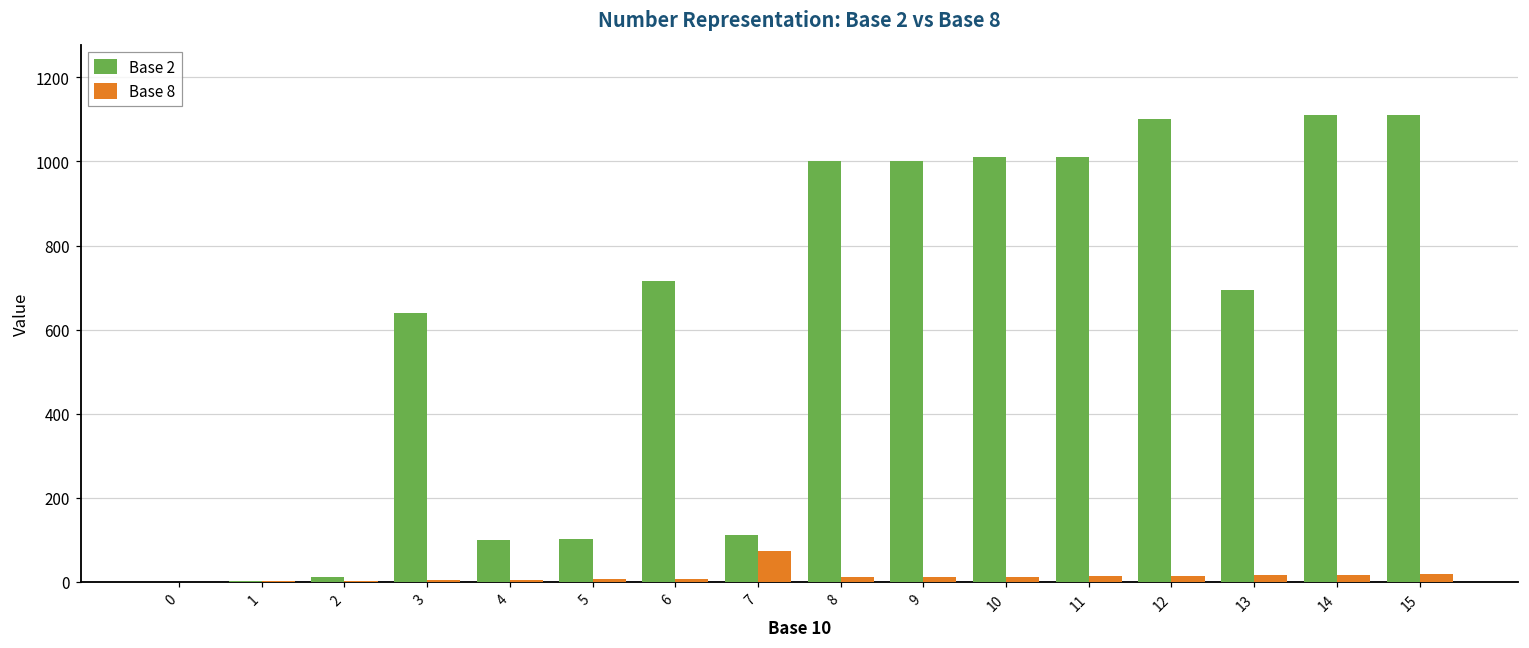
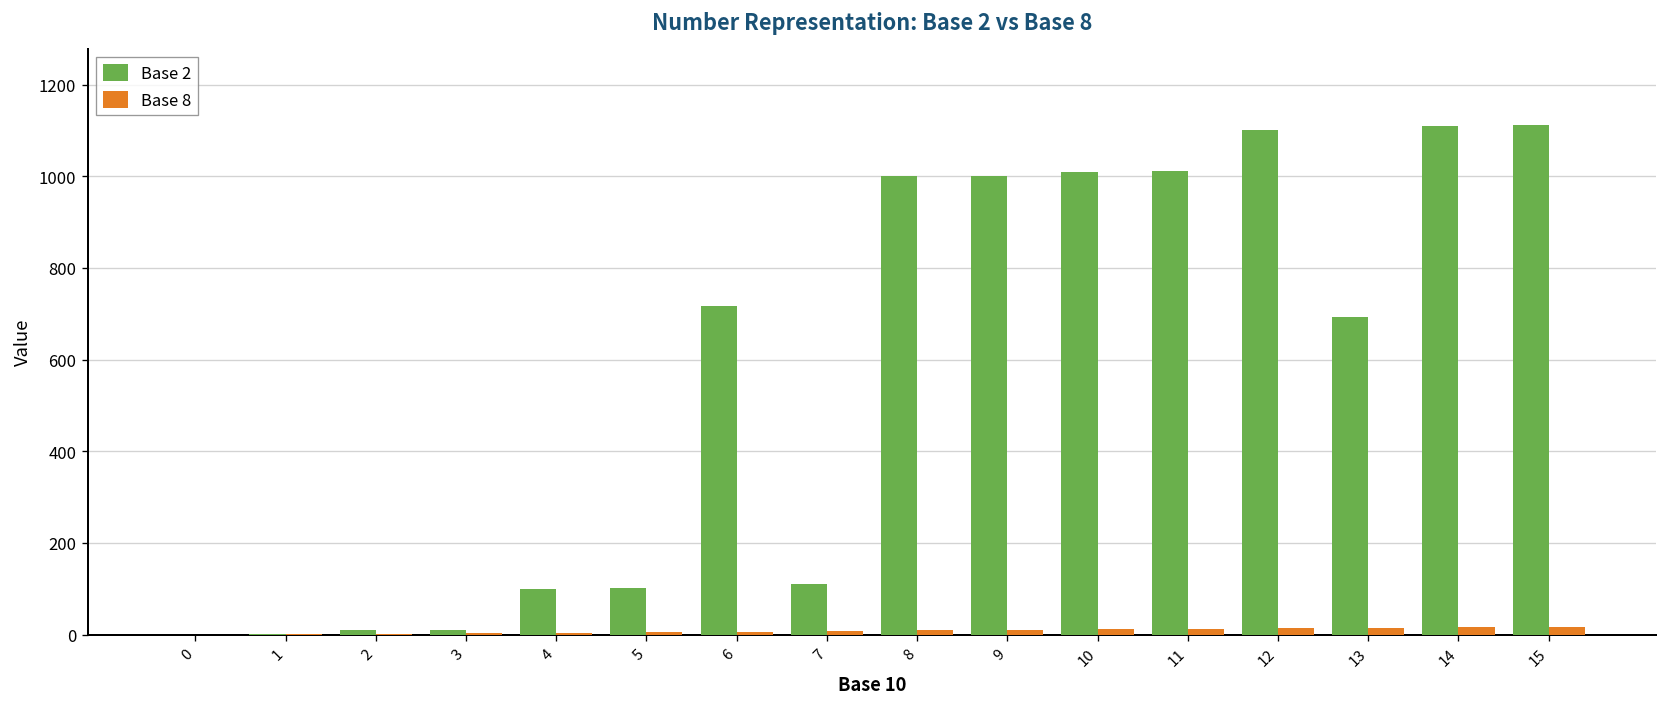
  {
    "Base 2": {
      "0": 0,
      "2": 10,
-     "3": 640,
+     "3": 10,
      "4": 100,
      "5": 100,
      "6": 720,
      "7": 110,
      "8": 1000,
      "9": 1000,
      "10": 1010,
      "11": 1010,
      "12": 1100,
      "13": 690,
      "14": 1110,
      "15": 1110
    },
    "Base 8": {
      "0": 0,
-     "7": 70,
+     "7": 10,
      "8": 10,
      "9": 10,
      "10": 10,
      "11": 10,
      "12": 10,
      "13": 20,
      "14": 20,
      "15": 20
    }
  }
